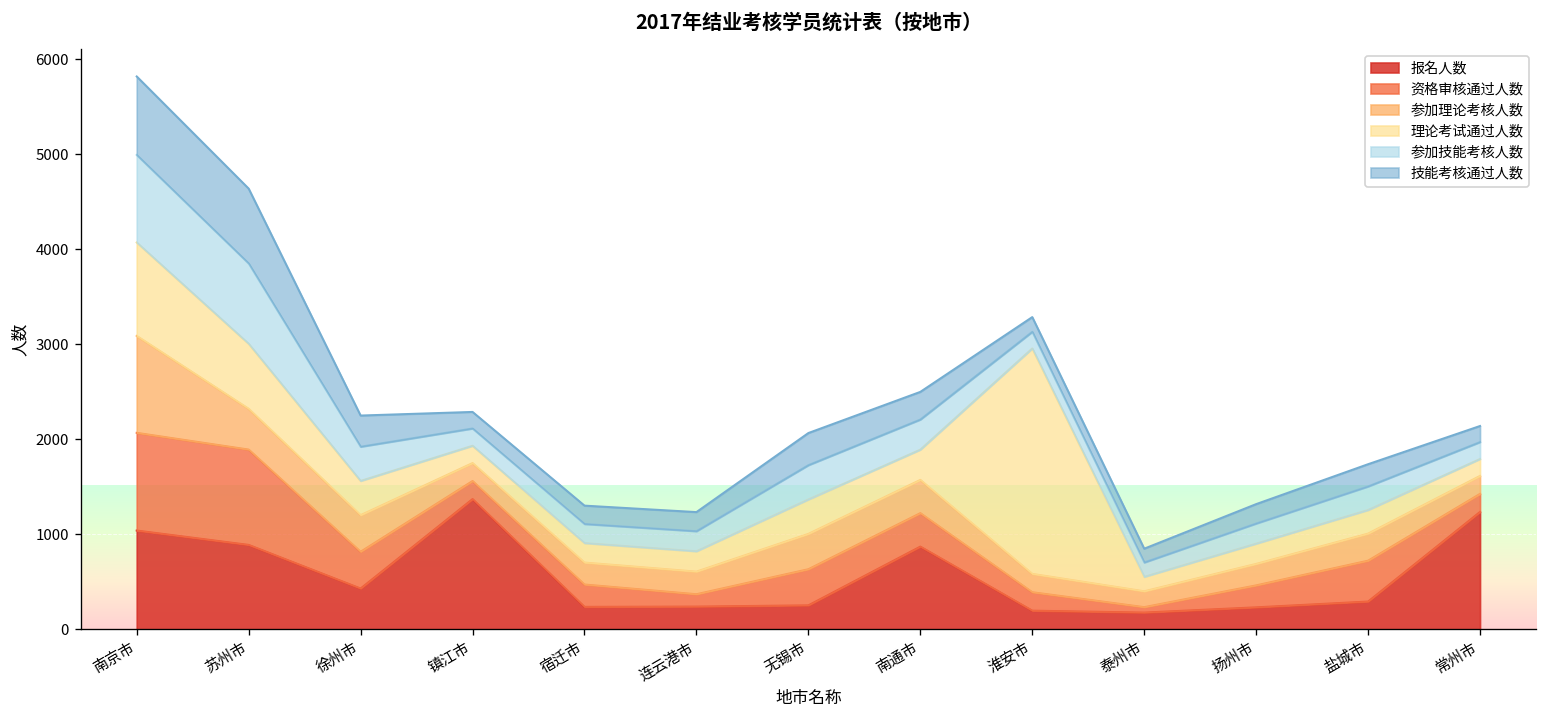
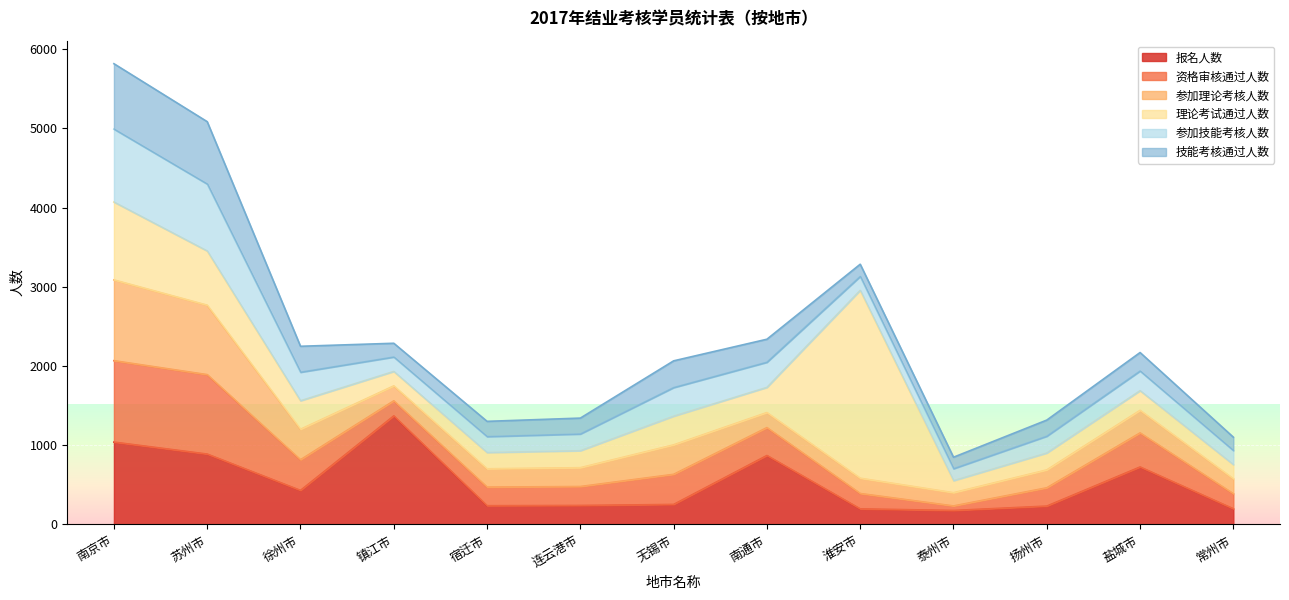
  {
    "报名人数": {
      "南京市": 1000,
      "苏州市": 900,
      "徐州市": 400,
      "镇江市": 1400,
      "宿迁市": 200,
      "连云港市": 200,
      "无锡市": 300,
      "南通市": 900,
      "淮安市": 200,
      "泰州市": 200,
      "扬州市": 200,
-     "盐城市": 300,
-     "常州市": 1200
+     "盐城市": 700,
+     "常州市": 200
    },
    "资格审核通过人数": {
      "南京市": 1000,
      "苏州市": 1000,
      "徐州市": 400,
      "镇江市": 200,
      "宿迁市": 200,
-     "连云港市": 100,
+     "连云港市": 200,
      "无锡市": 400,
      "南通市": 400,
      "淮安市": 200,
      "泰州市": 100,
      "扬州市": 200,
      "盐城市": 400,
      "常州市": 200
    },
    "参加理论考核人数": {
      "南京市": 1000,
-     "苏州市": 400,
+     "苏州市": 900,
      "徐州市": 400,
      "镇江市": 200,
      "宿迁市": 200,
      "连云港市": 200,
      "无锡市": 400,
-     "南通市": 400,
+     "南通市": 200,
      "淮安市": 200,
      "泰州市": 200,
      "扬州市": 200,
      "盐城市": 300,
      "常州市": 200
    },
    "理论考试通过人数": {
      "南京市": 1000,
      "苏州市": 700,
      "徐州市": 400,
      "镇江市": 200,
      "宿迁市": 200,
      "连云港市": 200,
      "无锡市": 400,
      "南通市": 300,
      "淮安市": 2400,
      "泰州市": 200,
      "扬州市": 200,
      "盐城市": 200,
      "常州市": 200
    }
  }
